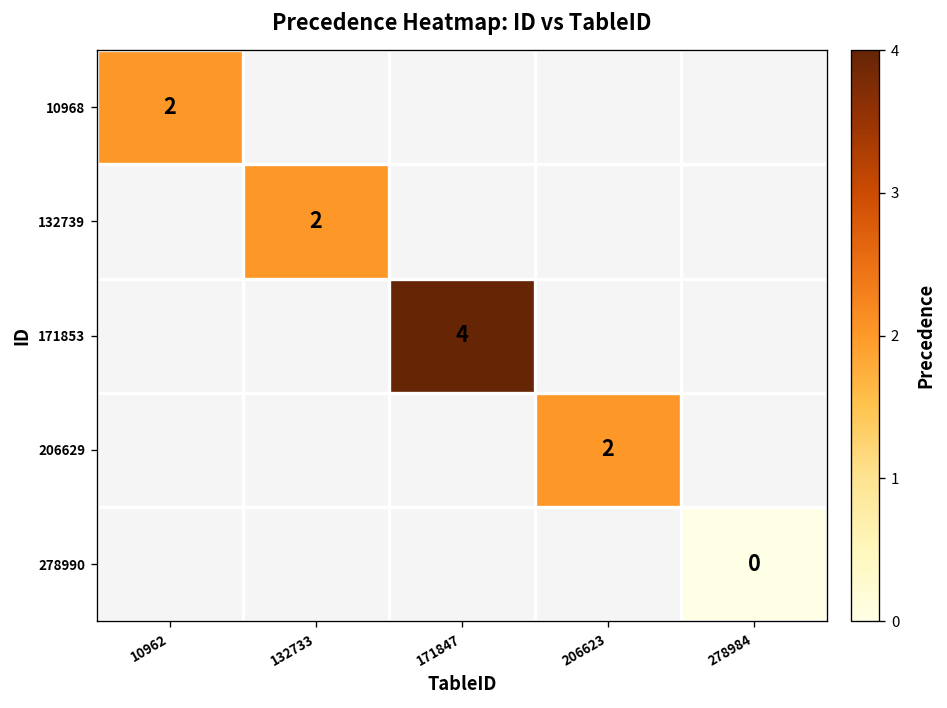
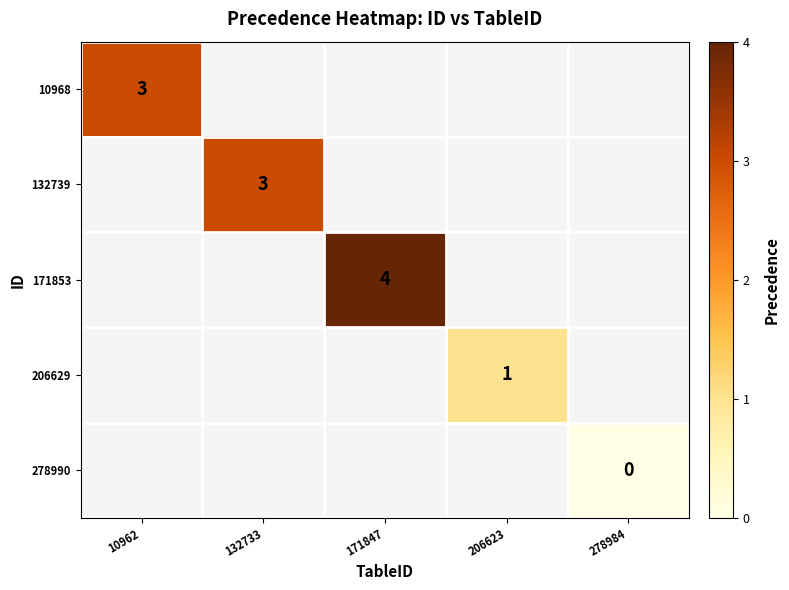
  {
    "10968": {
-     "10962": 2
+     "10962": 3
    },
    "132739": {
-     "132733": 2
+     "132733": 3
    },
    "171853": {
      "171847": 4
    },
    "206629": {
-     "206623": 2
+     "206623": 1
    },
    "278990": {
      "278984": 0
    }
  }
